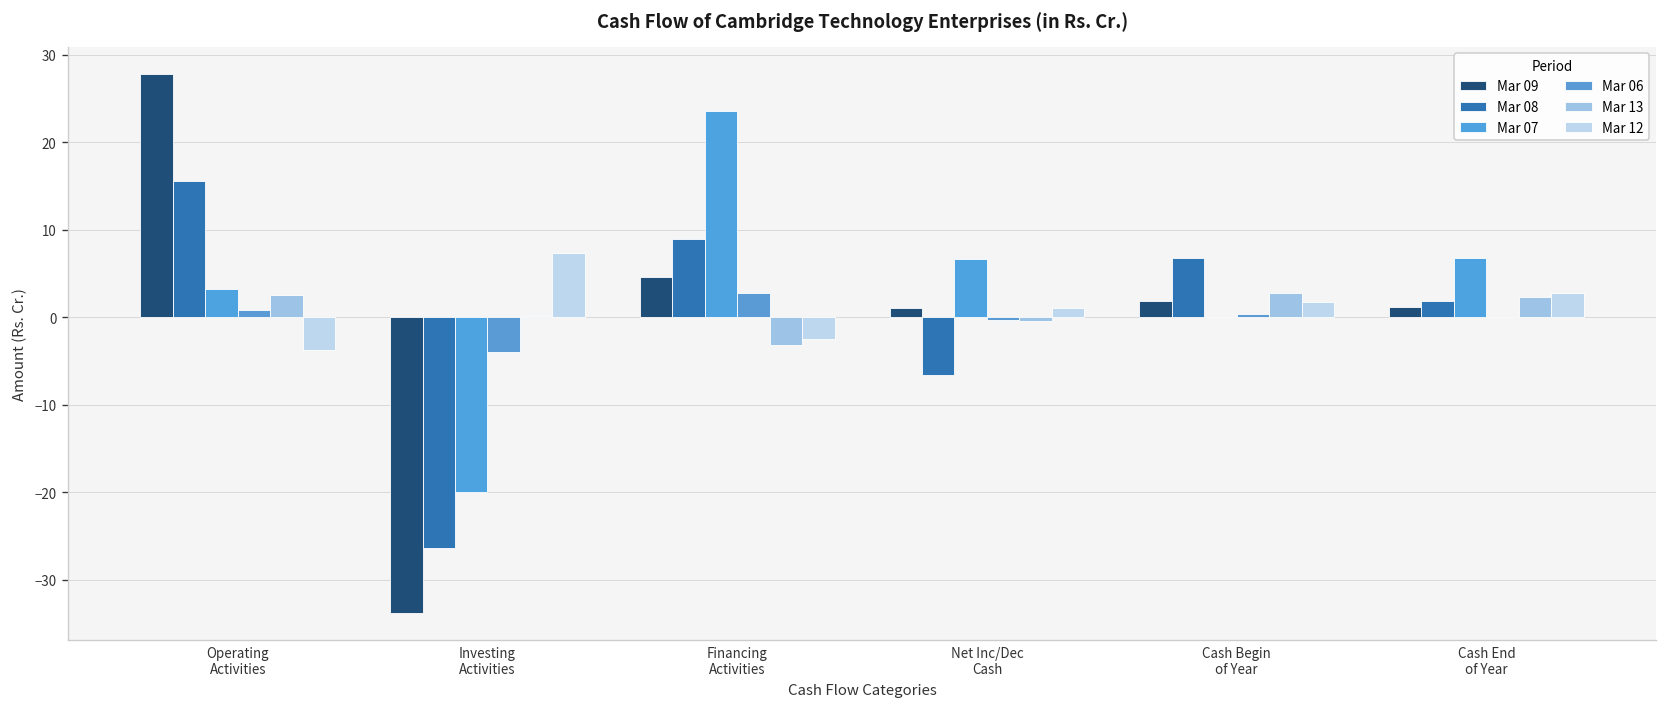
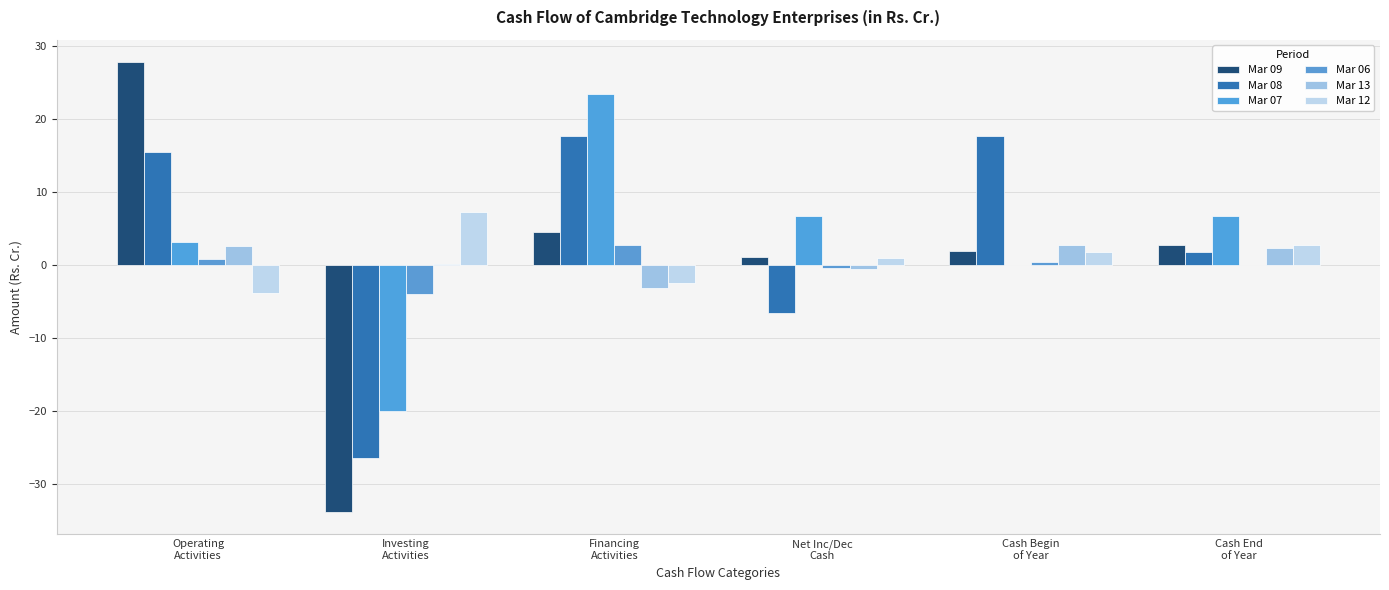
  {
    "Mar 09": {
      "Operating Activities": 28,
      "Investing Activities": -34,
      "Financing Activities": 5,
      "Net Inc/Dec Cash": 1,
      "Cash Begin of Year": 2,
-     "Cash End of Year": 1
+     "Cash End of Year": 3
    },
    "Mar 08": {
      "Operating Activities": 16,
      "Investing Activities": -26,
-     "Financing Activities": 9,
+     "Financing Activities": 18,
      "Net Inc/Dec Cash": -7,
-     "Cash Begin of Year": 7,
+     "Cash Begin of Year": 18,
      "Cash End of Year": 2
    }
  }
